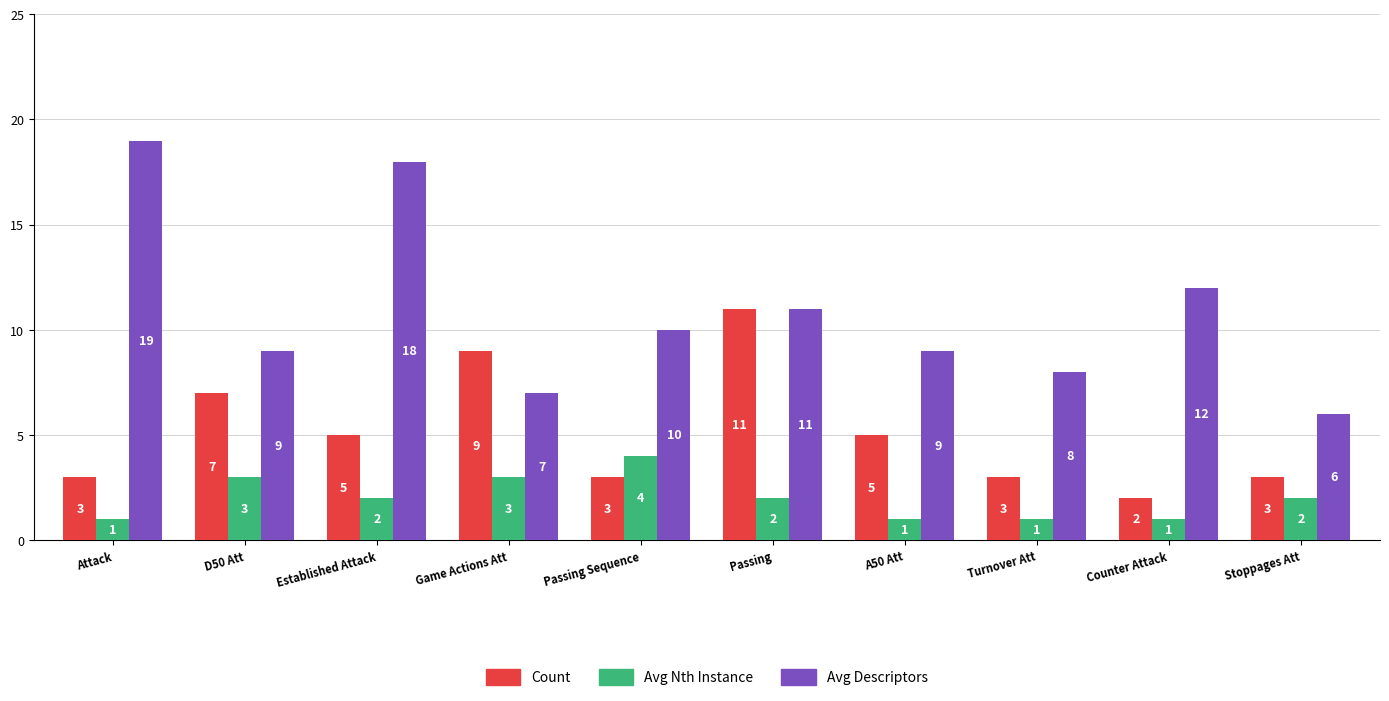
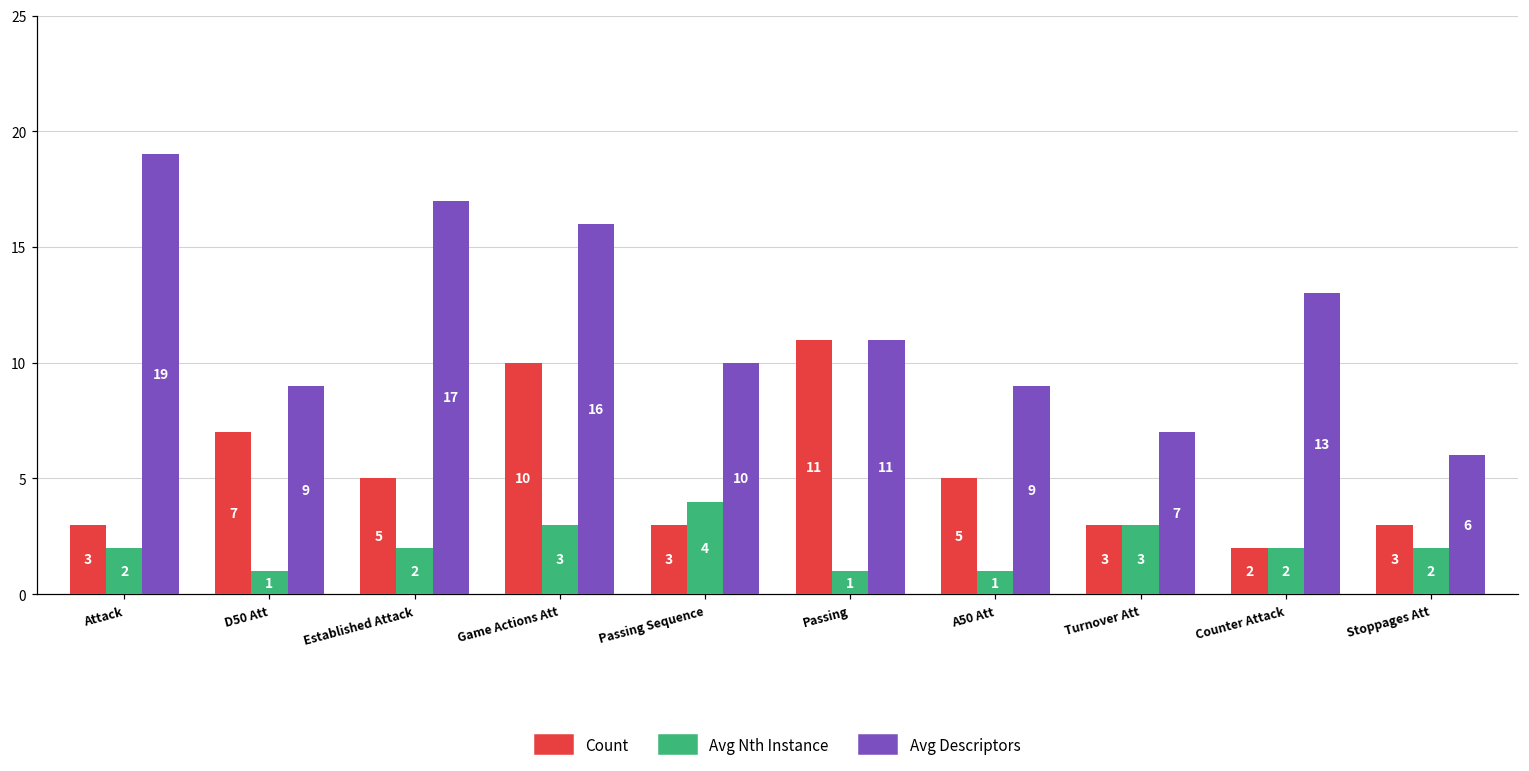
  {
    "Count": {
      "Attack": 3,
      "D50 Att": 7,
      "Established Attack": 5,
-     "Game Actions Att": 9,
+     "Game Actions Att": 10,
      "Passing Sequence": 3,
      "Passing": 11,
      "A50 Att": 5,
      "Turnover Att": 3,
      "Counter Attack": 2,
      "Stoppages Att": 3
    },
    "Avg Nth Instance": {
-     "Attack": 1,
-     "D50 Att": 3,
+     "Attack": 2,
+     "D50 Att": 1,
      "Established Attack": 2,
      "Game Actions Att": 3,
      "Passing Sequence": 4,
-     "Passing": 2,
+     "Passing": 1,
      "A50 Att": 1,
-     "Turnover Att": 1,
-     "Counter Attack": 1,
+     "Turnover Att": 3,
+     "Counter Attack": 2,
      "Stoppages Att": 2
    },
    "Avg Descriptors": {
      "Attack": 19,
      "D50 Att": 9,
-     "Established Attack": 18,
-     "Game Actions Att": 7,
+     "Established Attack": 17,
+     "Game Actions Att": 16,
      "Passing Sequence": 10,
      "Passing": 11,
      "A50 Att": 9,
-     "Turnover Att": 8,
-     "Counter Attack": 12,
+     "Turnover Att": 7,
+     "Counter Attack": 13,
      "Stoppages Att": 6
    }
  }
